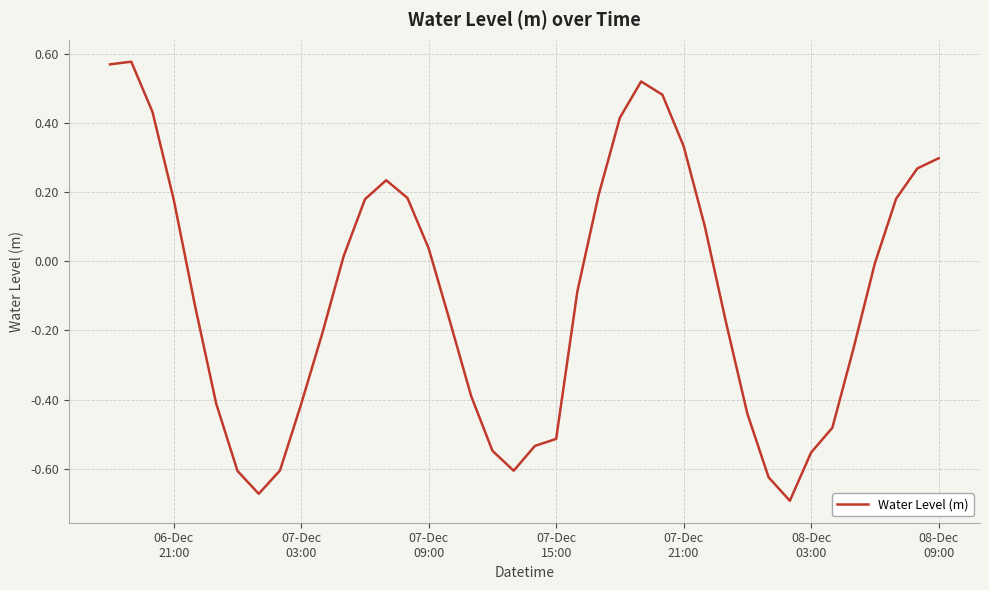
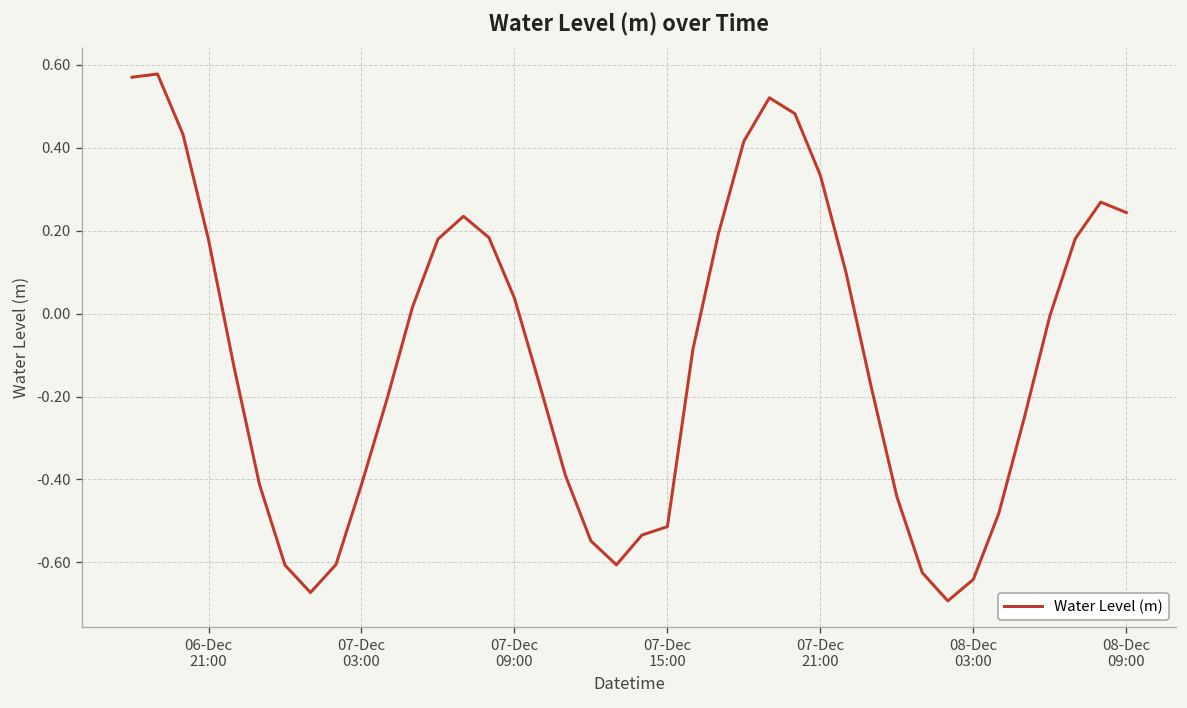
  {
    "06-Dec 21:00": 0.18,
    "07-Dec 03:00": -0.41,
    "07-Dec 09:00": 0.04,
    "07-Dec 15:00": -0.51,
    "07-Dec 21:00": 0.33,
-   "08-Dec 03:00": -0.55,
-   "08-Dec 09:00": 0.30
+   "08-Dec 03:00": -0.64,
+   "08-Dec 09:00": 0.24
  }
